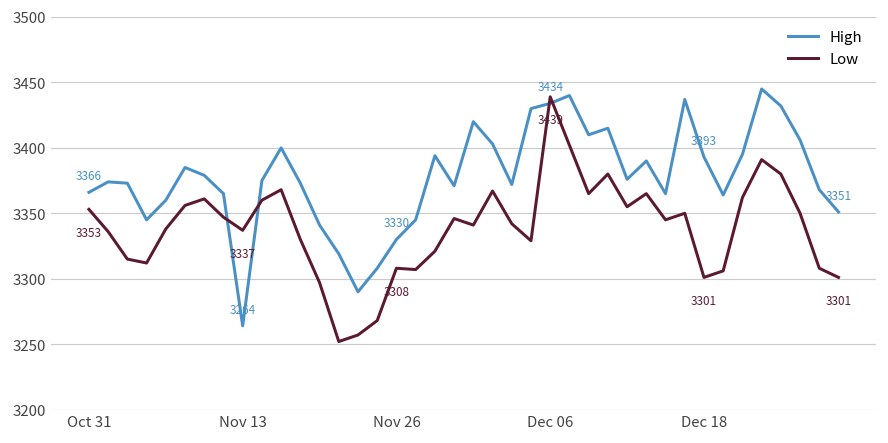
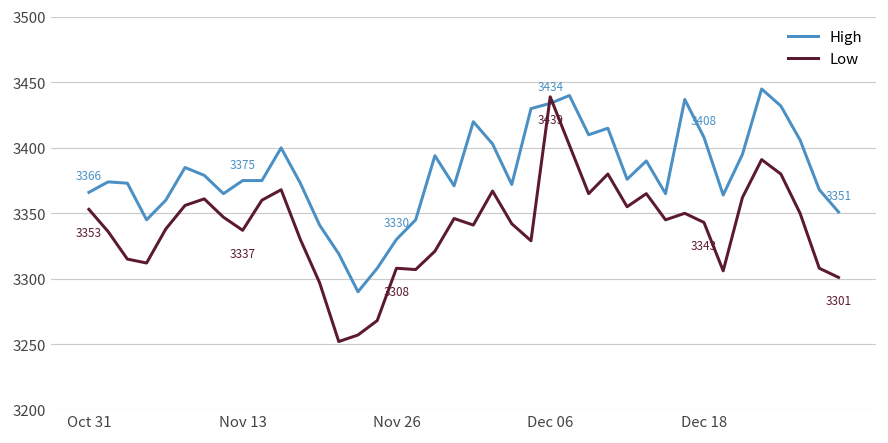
  {
    "High": {
      "Oct 31": 3366,
-     "Nov 13": 3264,
+     "Nov 13": 3375,
      "Nov 26": 3330,
      "Dec 06": 3434,
-     "Dec 18": 3393
+     "Dec 18": 3408
    },
    "Low": {
      "Oct 31": 3353,
      "Nov 13": 3337,
      "Nov 26": 3308,
      "Dec 06": 3439,
-     "Dec 18": 3301
+     "Dec 18": 3343
    }
  }
